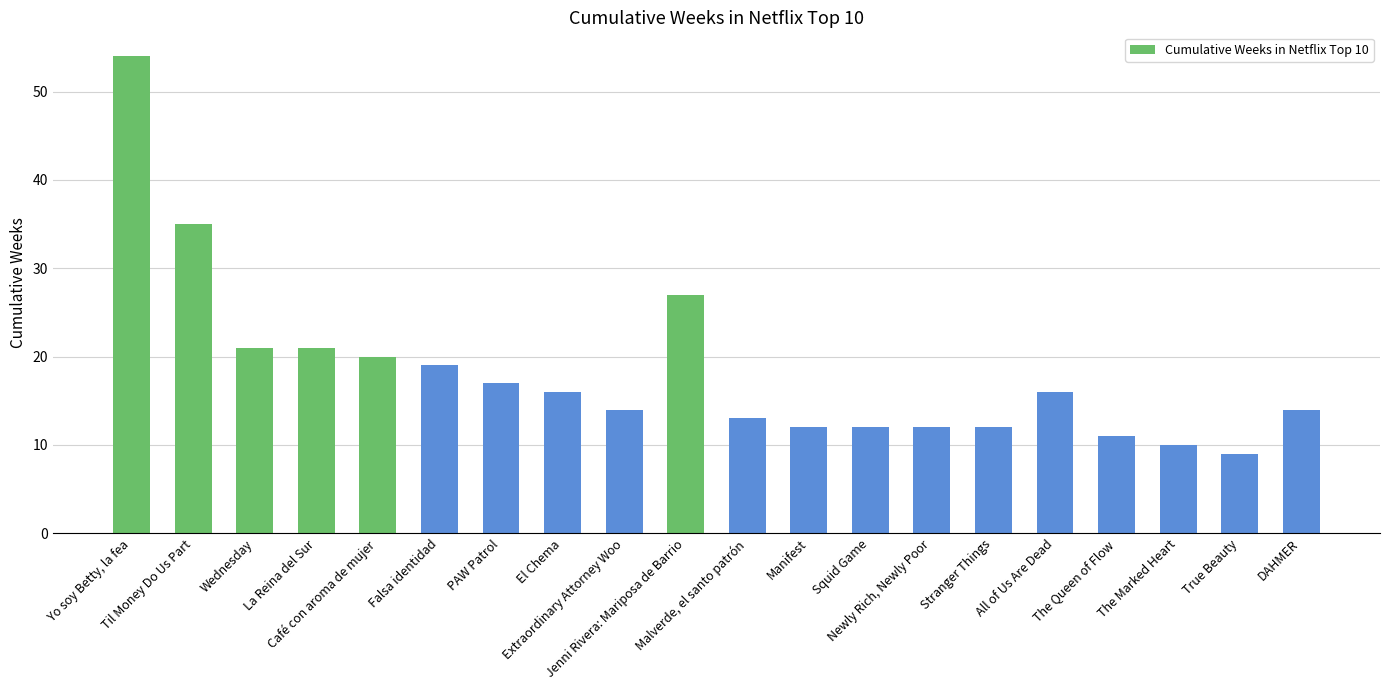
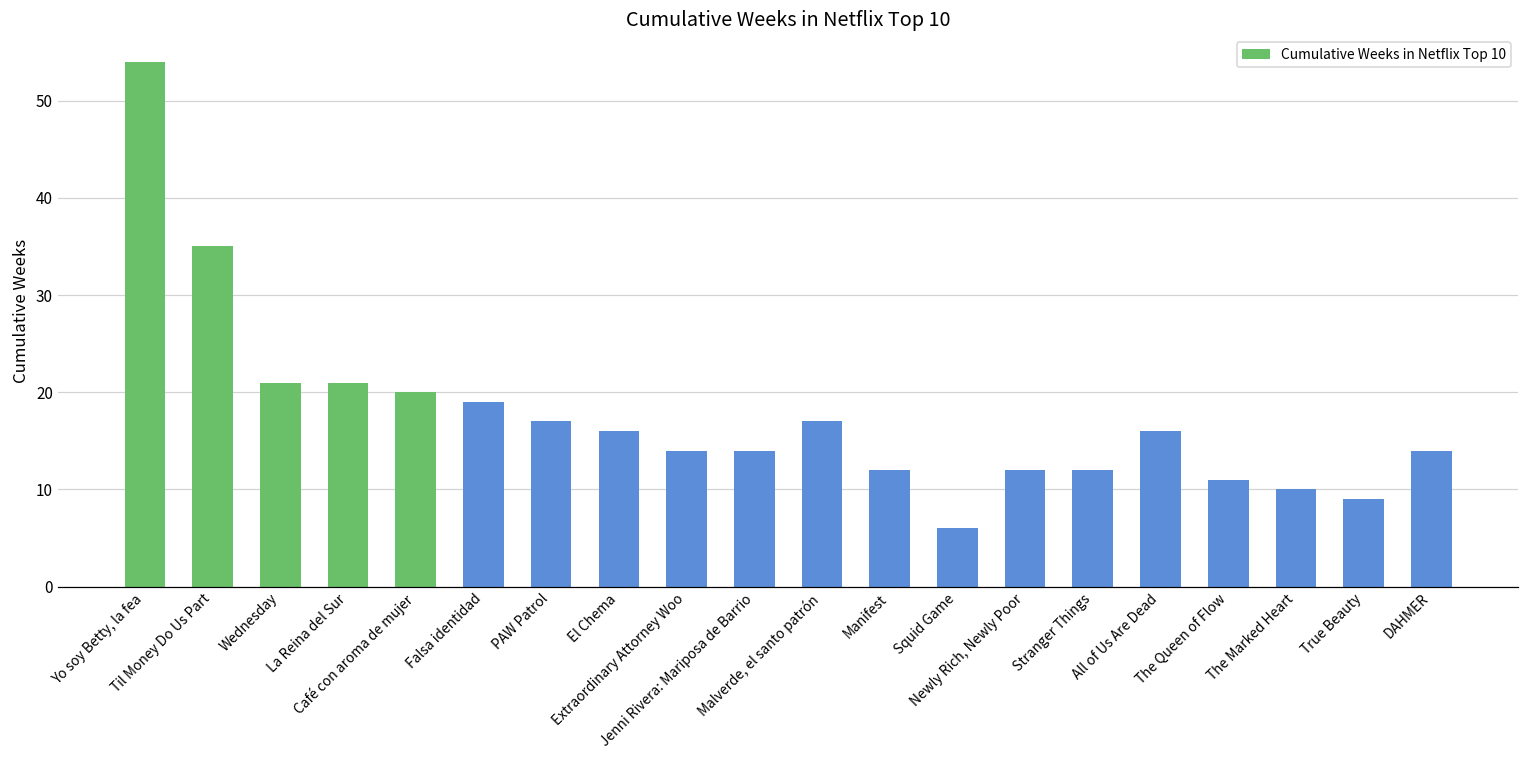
  {
    "Yo soy Betty, la fea": 54,
    "Til Money Do Us Part": 35,
    "Wednesday": 21,
    "La Reina del Sur": 21,
    "Café con aroma de mujer": 20,
    "Falsa identidad": 19,
    "PAW Patrol": 17,
    "El Chema": 16,
    "Extraordinary Attorney Woo": 14,
-   "Jenni Rivera: Mariposa de Barrio": 27,
-   "Malverde, el santo patrón": 13,
+   "Jenni Rivera: Mariposa de Barrio": 14,
+   "Malverde, el santo patrón": 17,
    "Manifest": 12,
-   "Squid Game": 12,
+   "Squid Game": 6,
    "Newly Rich, Newly Poor": 12,
    "Stranger Things": 12,
    "All of Us Are Dead": 16,
    "The Queen of Flow": 11,
    "The Marked Heart": 10,
    "True Beauty": 9,
    "DAHMER": 14
  }
